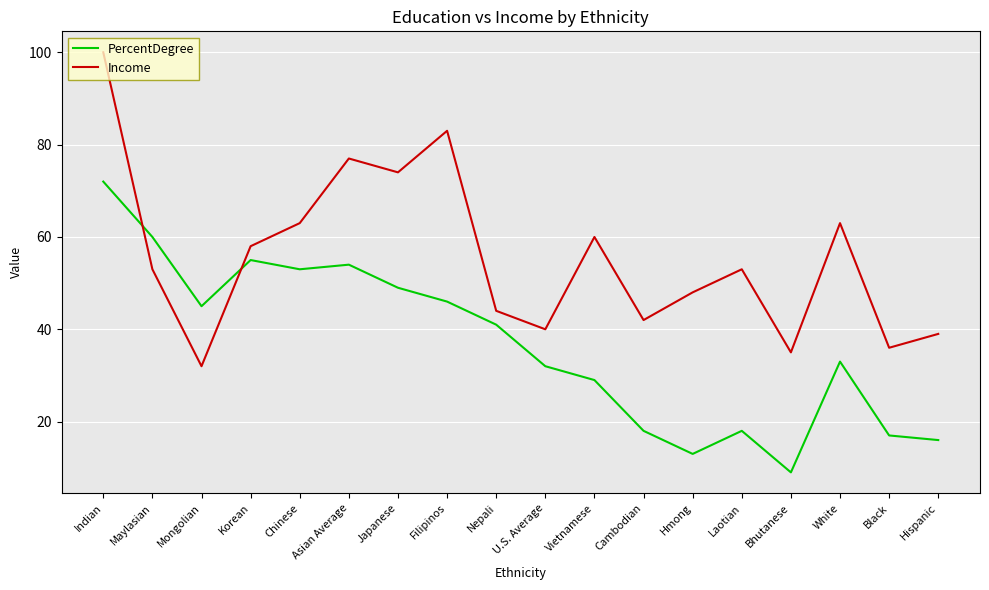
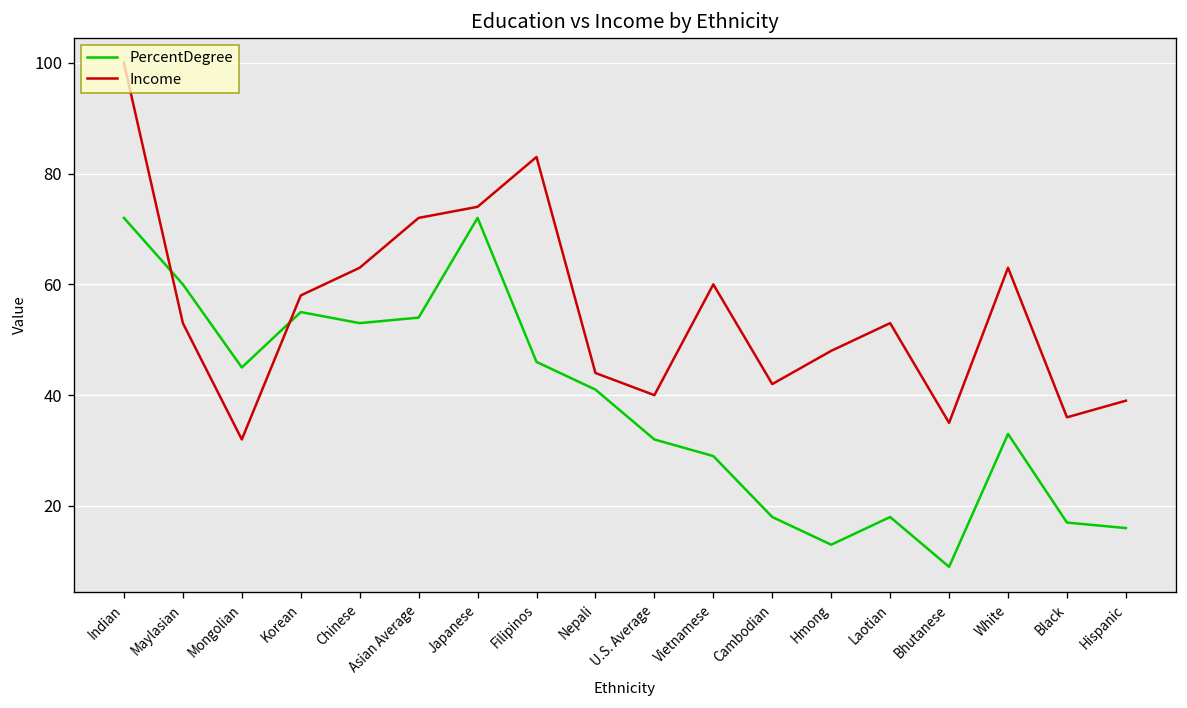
  {
    "PercentDegree": {
      "Indian": 72,
      "Maylasian": 60,
      "Mongolian": 45,
      "Korean": 55,
      "Chinese": 53,
      "Asian Average": 54,
-     "Japanese": 49,
+     "Japanese": 72,
      "Filipinos": 46,
      "Nepali": 41,
      "U.S. Average": 32,
      "Vietnamese": 29,
      "Cambodian": 18,
      "Hmong": 13,
      "Laotian": 18,
      "Bhutanese": 9,
      "White": 33,
      "Black": 17,
      "Hispanic": 16
    },
    "Income": {
      "Maylasian": 53,
      "Mongolian": 32,
      "Korean": 58,
      "Chinese": 63,
-     "Asian Average": 77,
+     "Asian Average": 72,
      "Japanese": 74,
      "Filipinos": 83,
      "Nepali": 44,
      "U.S. Average": 40,
      "Vietnamese": 60,
      "Cambodian": 42,
      "Hmong": 48,
      "Laotian": 53,
      "Bhutanese": 35,
      "White": 63,
      "Black": 36,
      "Hispanic": 39
    }
  }
